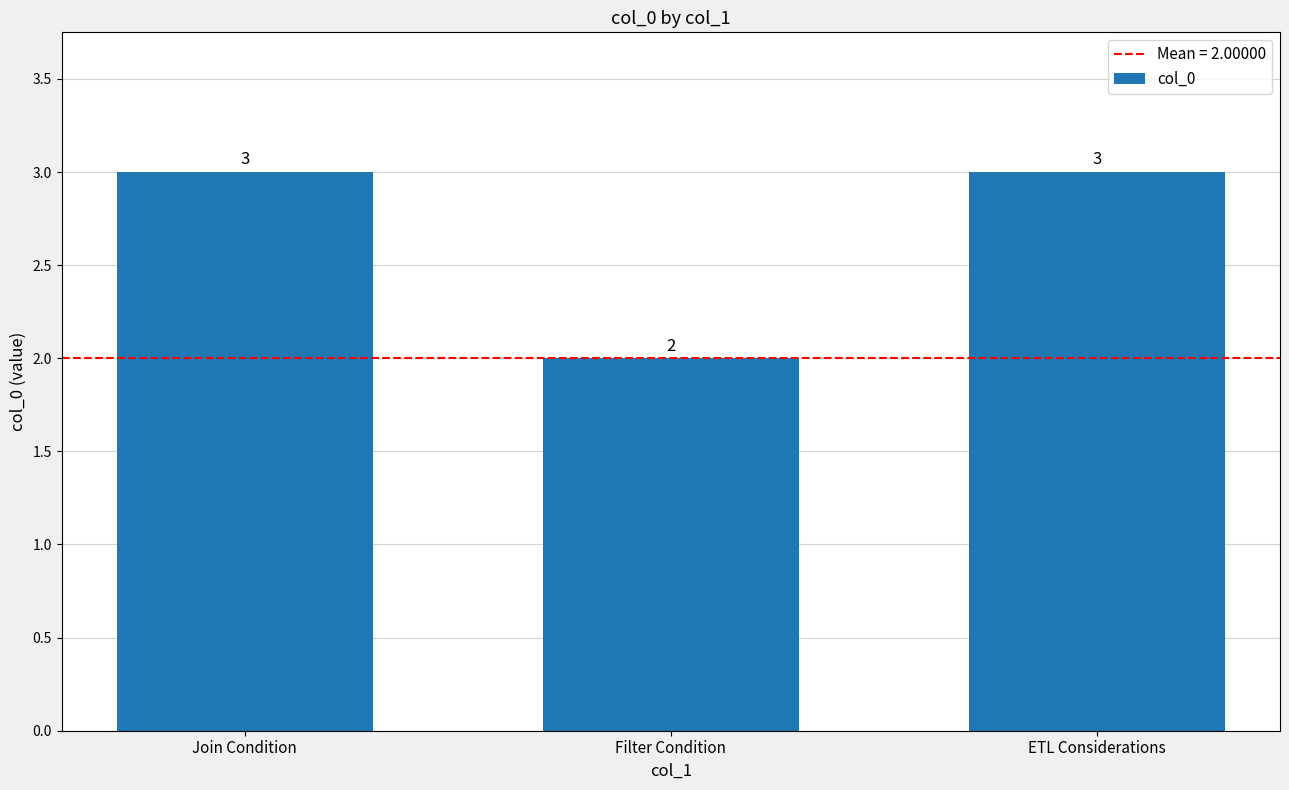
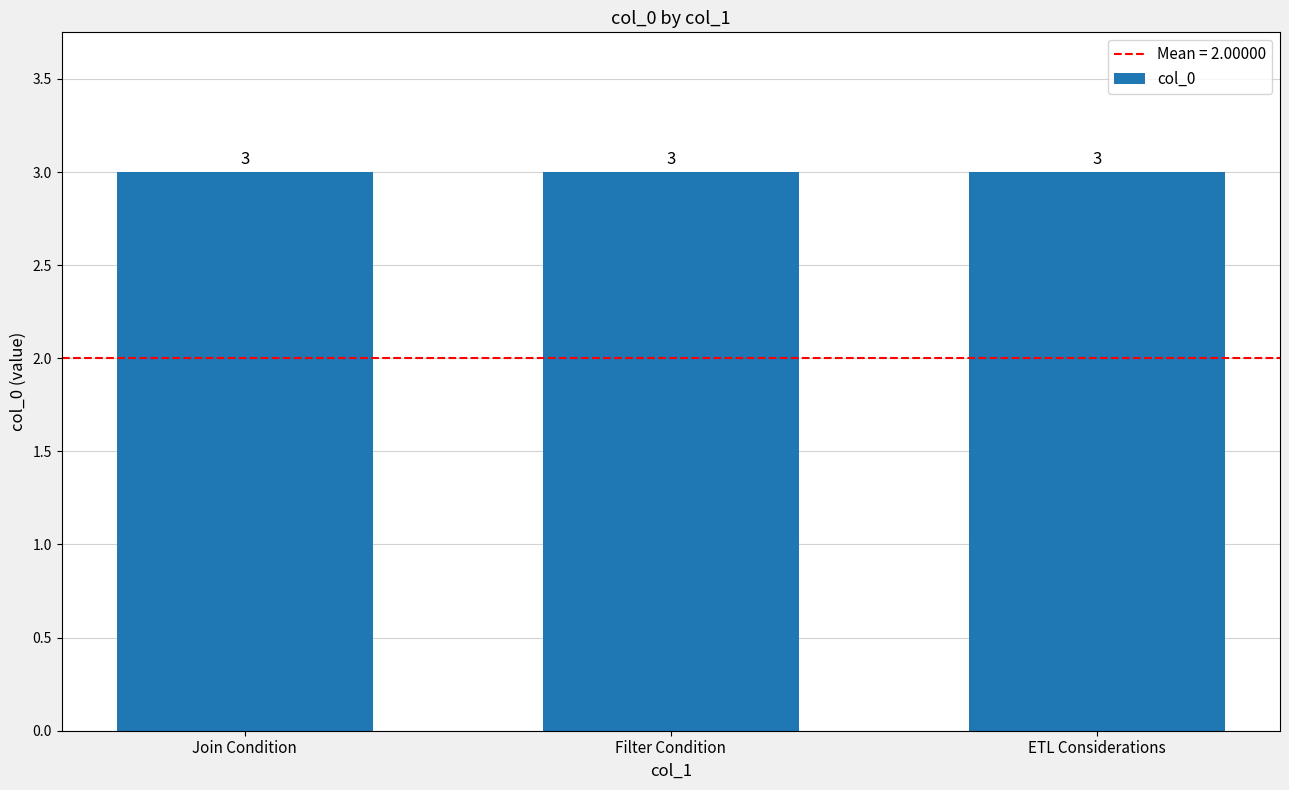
  {
    "Join Condition": 3,
-   "Filter Condition": 2,
+   "Filter Condition": 3,
    "ETL Considerations": 3
  }
